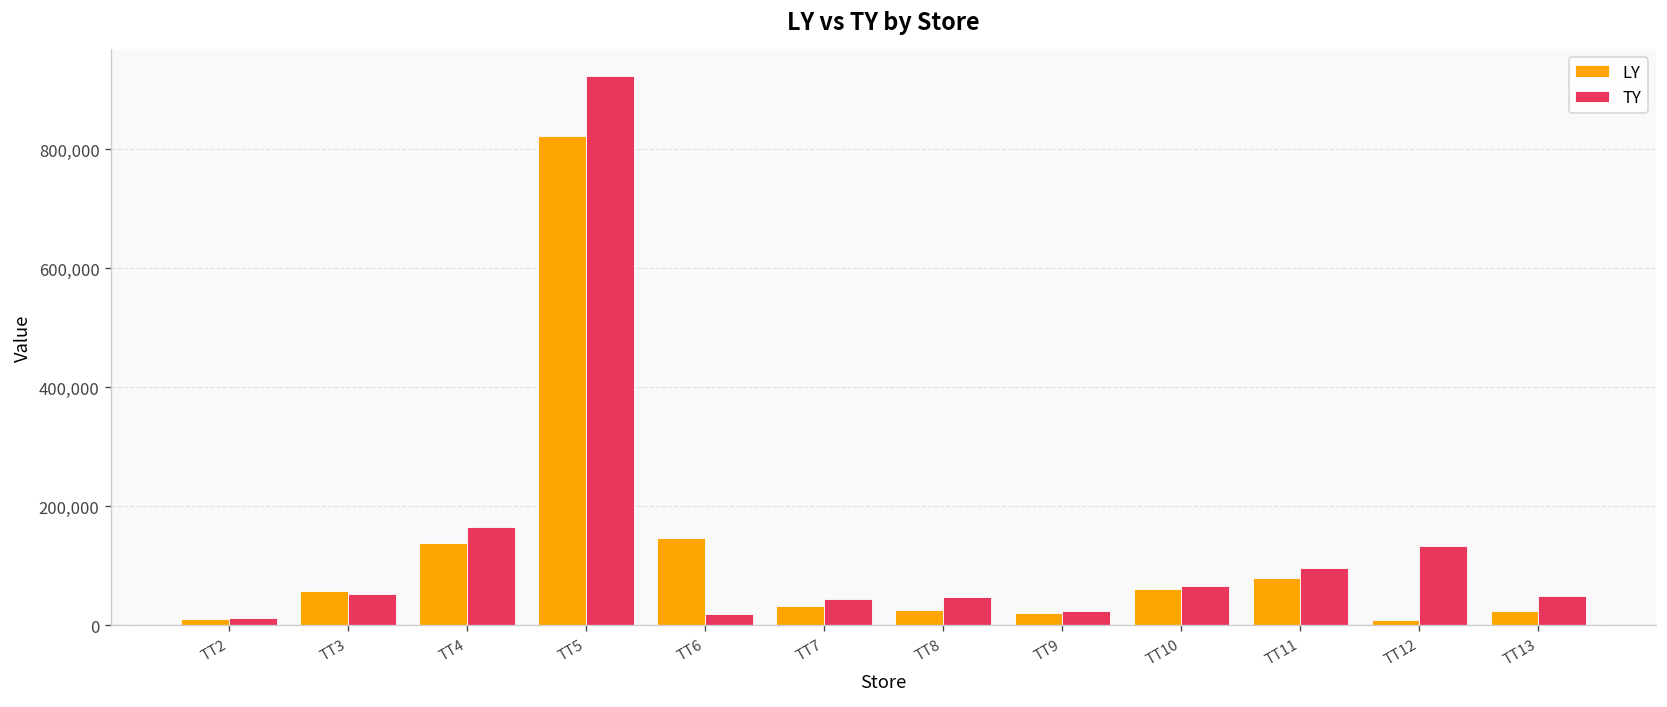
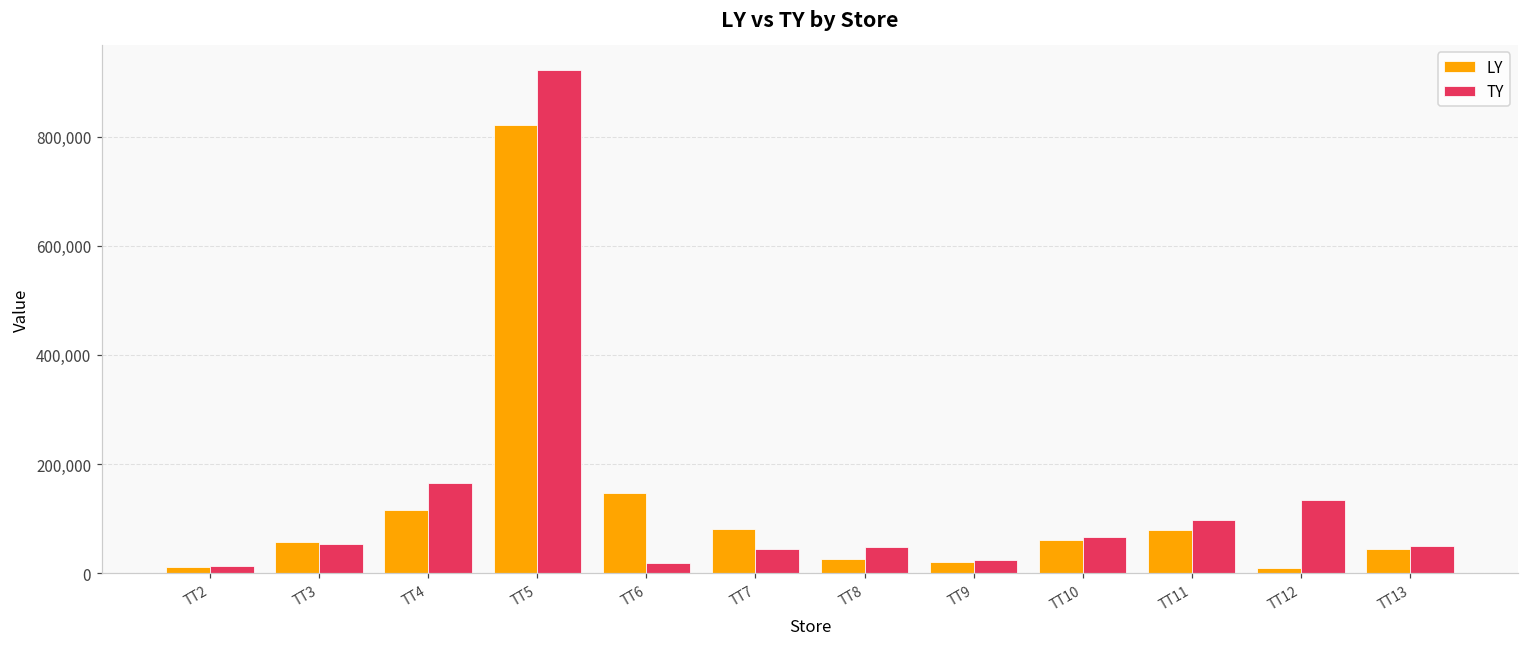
  {
    "LY": {
      "ТТ2": "10,000",
      "ТТ3": "60,000",
-     "ТТ4": "140,000",
+     "ТТ4": "120,000",
      "ТТ5": "820,000",
      "ТТ6": "150,000",
-     "ТТ7": "30,000",
+     "ТТ7": "80,000",
      "ТТ8": "30,000",
      "ТТ9": "20,000",
      "ТТ10": "60,000",
      "ТТ11": "80,000",
      "ТТ12": "10,000",
-     "ТТ13": "20,000"
+     "ТТ13": "40,000"
    },
    "TY": {
      "ТТ2": "10,000",
      "ТТ3": "50,000",
      "ТТ4": "160,000",
      "ТТ5": "920,000",
      "ТТ6": "20,000",
      "ТТ7": "50,000",
      "ТТ8": "50,000",
      "ТТ9": "20,000",
      "ТТ10": "70,000",
      "ТТ11": "100,000",
      "ТТ12": "130,000",
      "ТТ13": "50,000"
    }
  }
